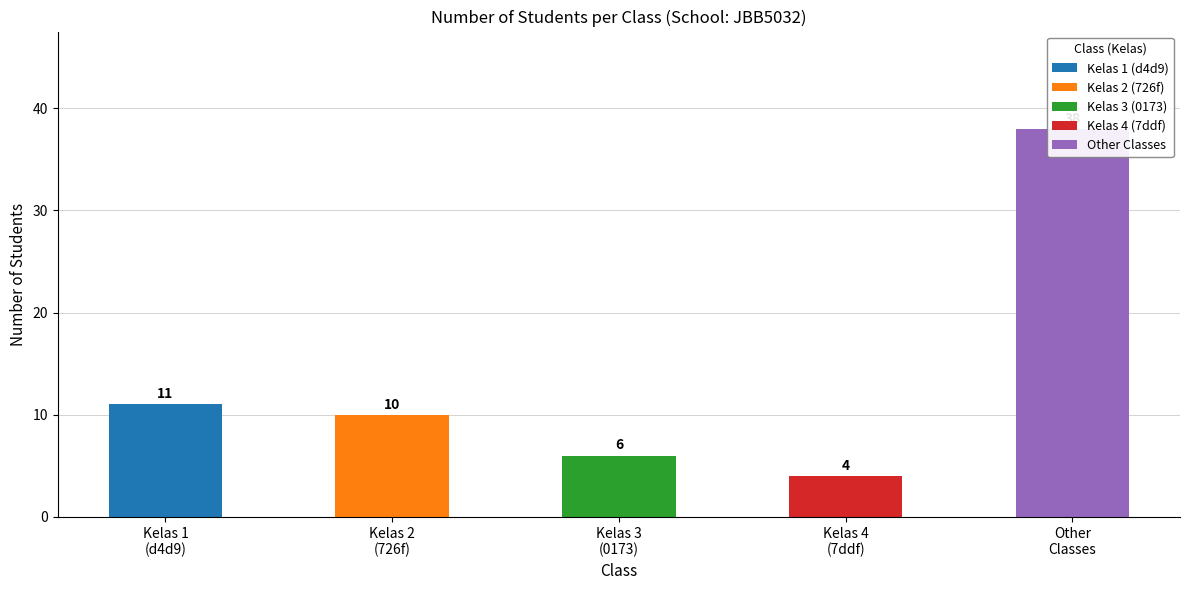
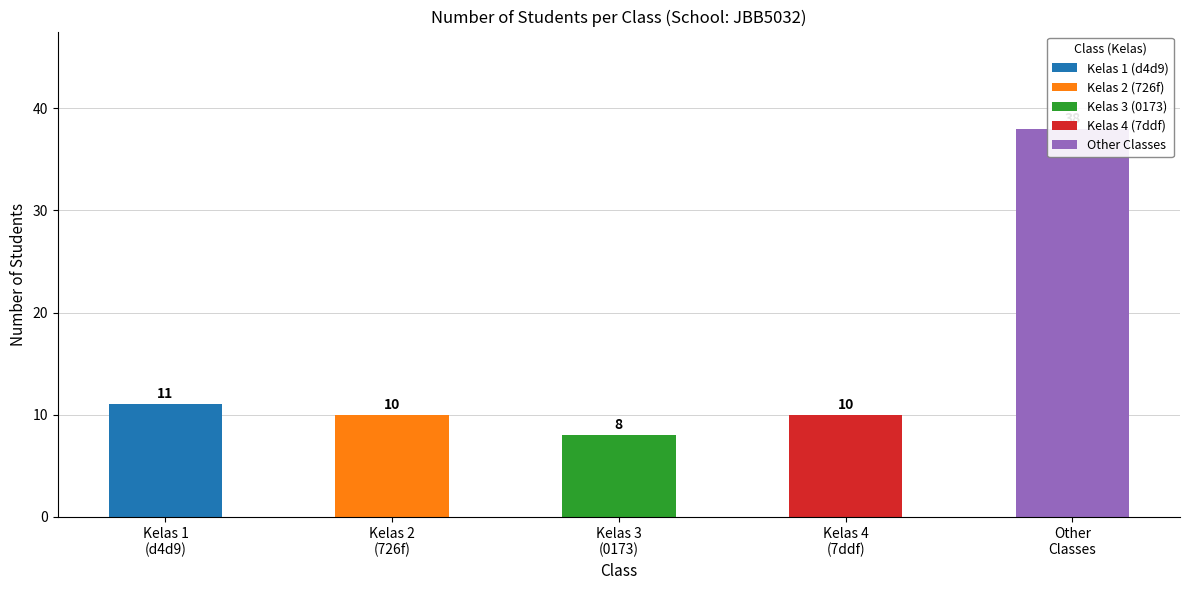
  {
    "Kelas 1 (d4d9)": 11,
    "Kelas 2 (726f)": 10,
-   "Kelas 3 (0173)": 6,
-   "Kelas 4 (7ddf)": 4
+   "Kelas 3 (0173)": 8,
+   "Kelas 4 (7ddf)": 10
  }
